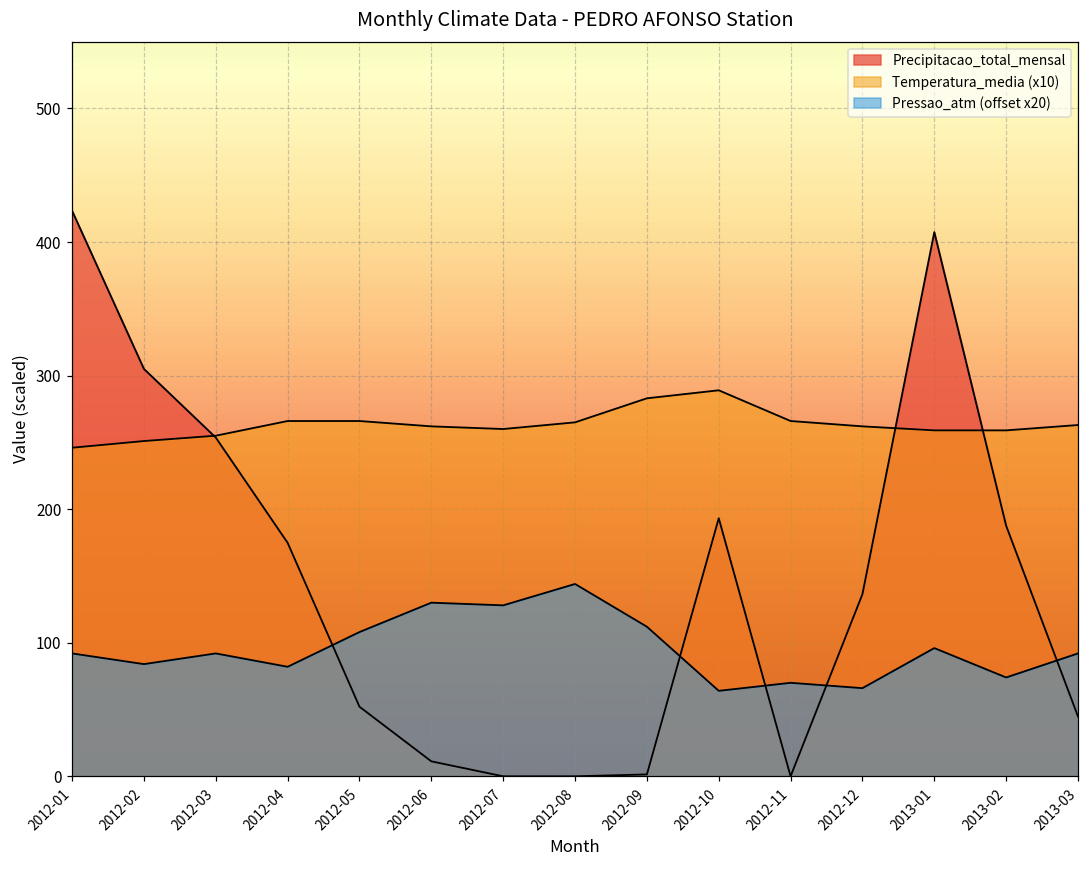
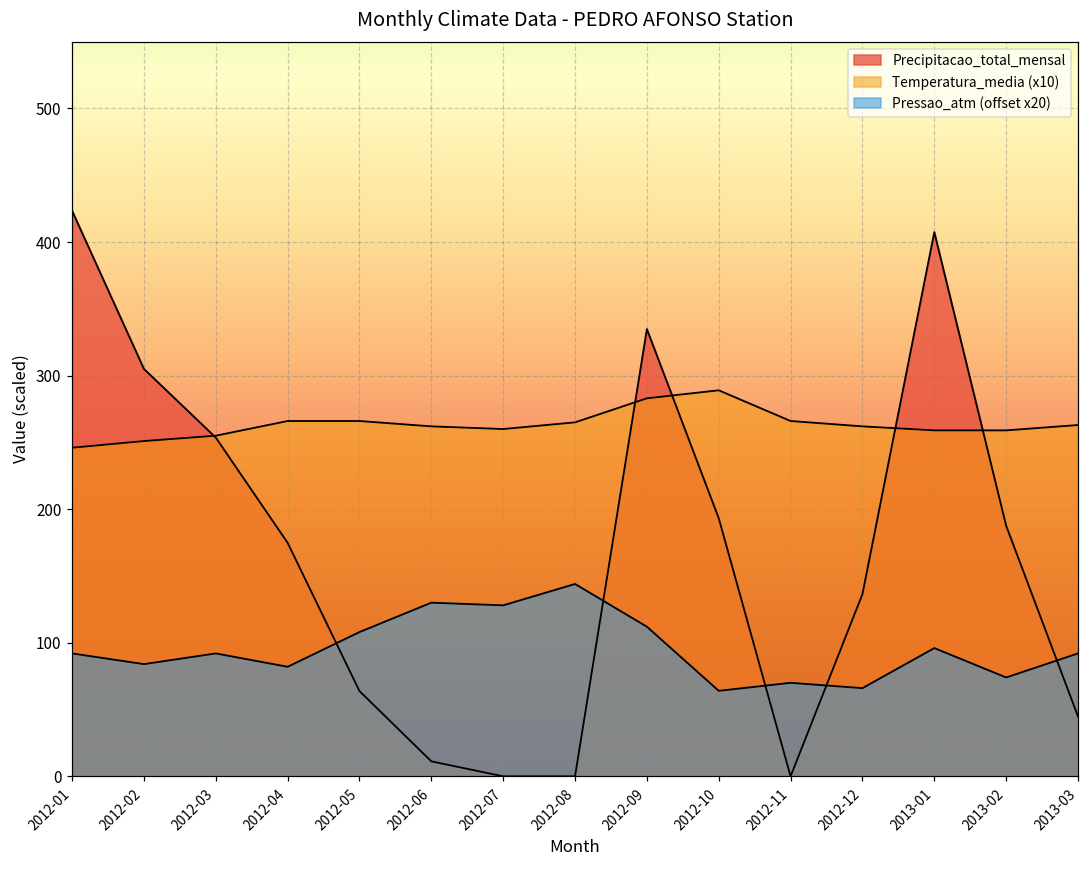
  {
    "Precipitacao_total_mensal": {
      "2012-01": 423,
      "2012-02": 305,
      "2012-04": 175,
-     "2012-05": 52,
+     "2012-05": 64,
      "2012-06": 11,
      "2012-07": 0,
      "2012-08": 0,
-     "2012-09": 1,
+     "2012-09": 335,
      "2012-10": 193,
      "2012-11": 0,
      "2012-12": 136,
      "2013-01": 407,
      "2013-02": 188,
      "2013-03": 45
    },
    "Temperatura_media (x10)": {
      "2012-01": 246,
      "2012-02": 251,
      "2012-04": 266,
      "2012-05": 266,
      "2012-06": 262,
      "2012-07": 260,
      "2012-08": 265,
      "2012-09": 283,
      "2012-10": 289,
      "2012-11": 266,
      "2012-12": 262,
      "2013-01": 259,
      "2013-02": 259,
      "2013-03": 263
    },
    "Pressao_atm (offset x20)": {
      "2012-01": 92,
      "2012-02": 84,
      "2012-03": 92,
      "2012-04": 82,
      "2012-05": 108,
      "2012-06": 130,
      "2012-07": 128,
      "2012-08": 144,
      "2012-09": 112,
      "2012-10": 64,
      "2012-11": 70,
      "2012-12": 66,
      "2013-01": 96,
      "2013-02": 74,
      "2013-03": 92
    }
  }
